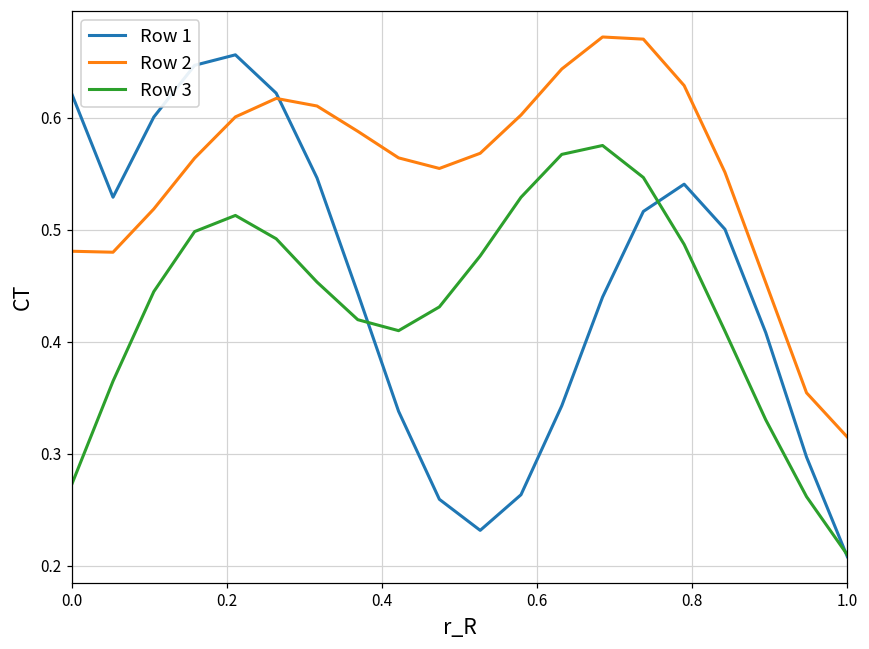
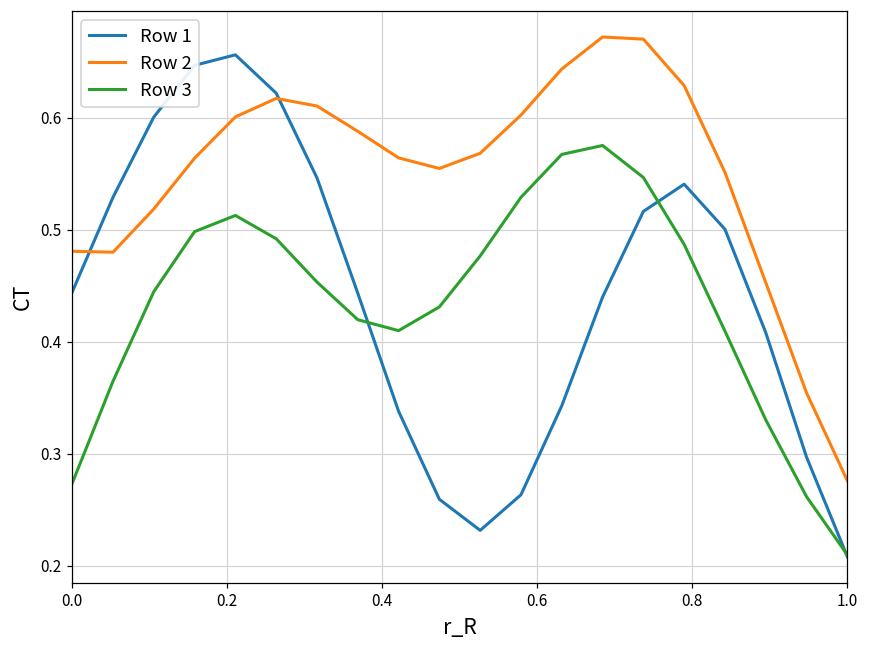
  {
    "Row 1": {
-     "0.0": 0.620
+     "0.0": 0.444
    },
    "Row 2": {
      "0.0": 0.481,
-     "1.0": 0.315
+     "1.0": 0.276
    },
    "Row 3": {
      "0.0": 0.274
    }
  }
